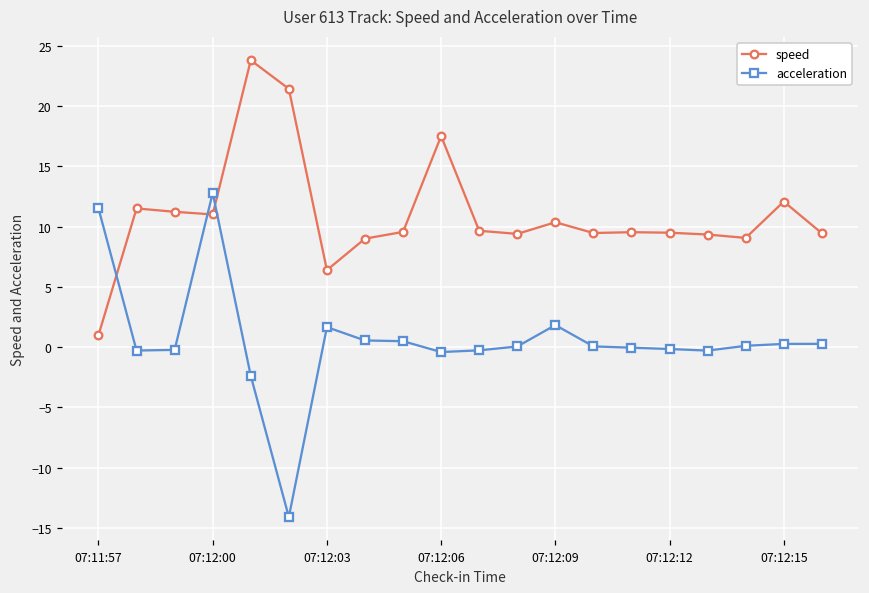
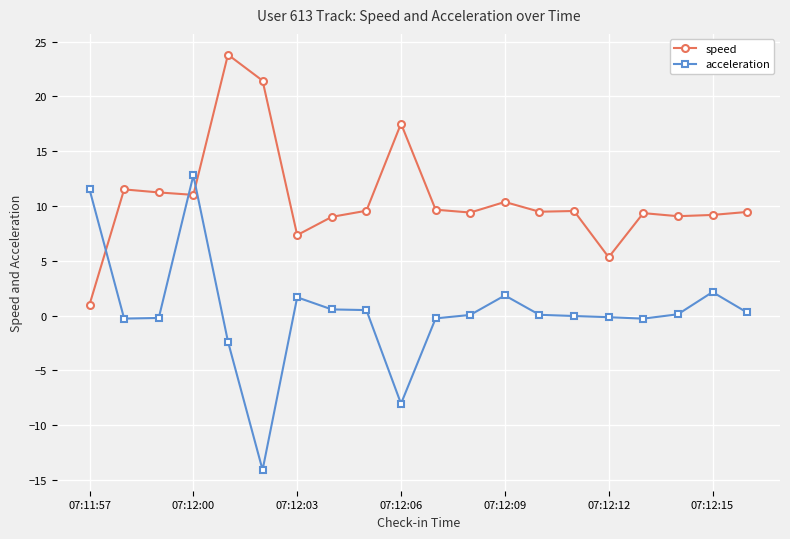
  {
    "speed": {
      "07:11:57": 1.0,
      "07:12:00": 11.0,
-     "07:12:03": 6.4,
+     "07:12:03": 7.3,
      "07:12:06": 17.5,
      "07:12:09": 10.4,
-     "07:12:12": 9.5,
-     "07:12:15": 12.1
+     "07:12:12": 5.3,
+     "07:12:15": 9.2
    },
    "acceleration": {
      "07:11:57": 11.5,
      "07:12:00": 12.8,
      "07:12:03": 1.7,
-     "07:12:06": -0.4,
+     "07:12:06": -8.0,
      "07:12:09": 1.8,
      "07:12:12": -0.2,
-     "07:12:15": 0.3
+     "07:12:15": 2.1
    }
  }
